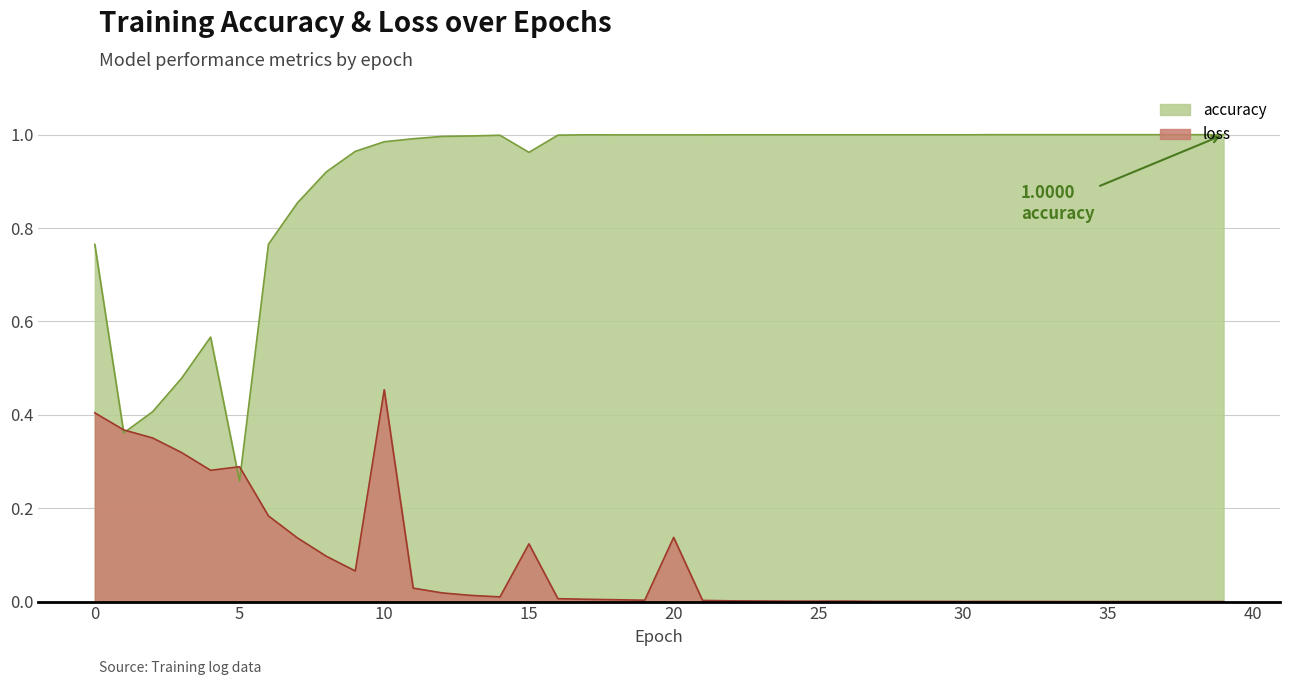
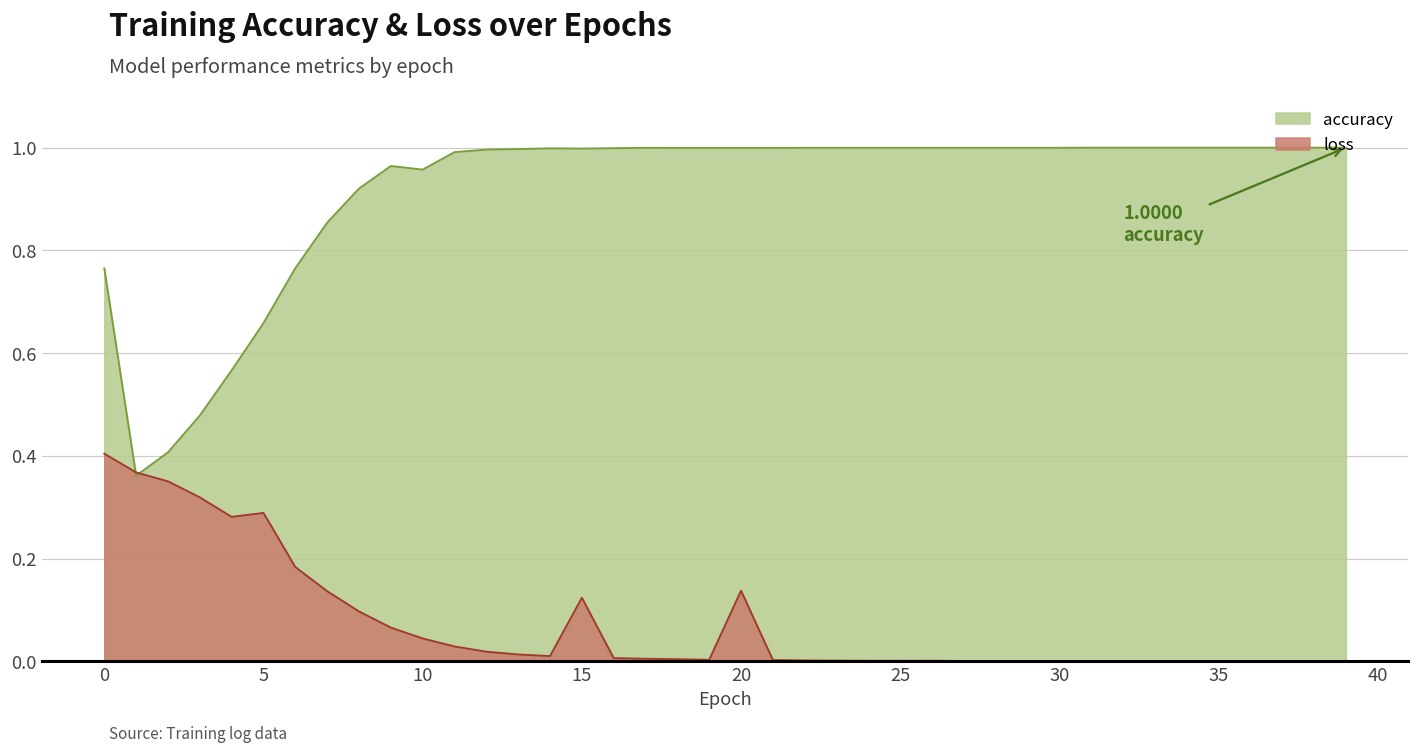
  {
    "accuracy": {
      "0": 0.76,
-     "5": 0.26,
-     "10": 0.98,
-     "15": 0.96,
+     "5": 0.66,
+     "10": 0.96,
+     "15": 1.00,
      "20": 1.00,
      "25": 1.00,
      "30": 1.00
    },
    "loss": {
      "0": 0.40,
      "5": 0.29,
-     "10": 0.45,
+     "10": 0.04,
      "15": 0.12,
      "20": 0.14,
      "25": 0.00,
      "30": 0.00,
      "35": 0.00
    }
  }
